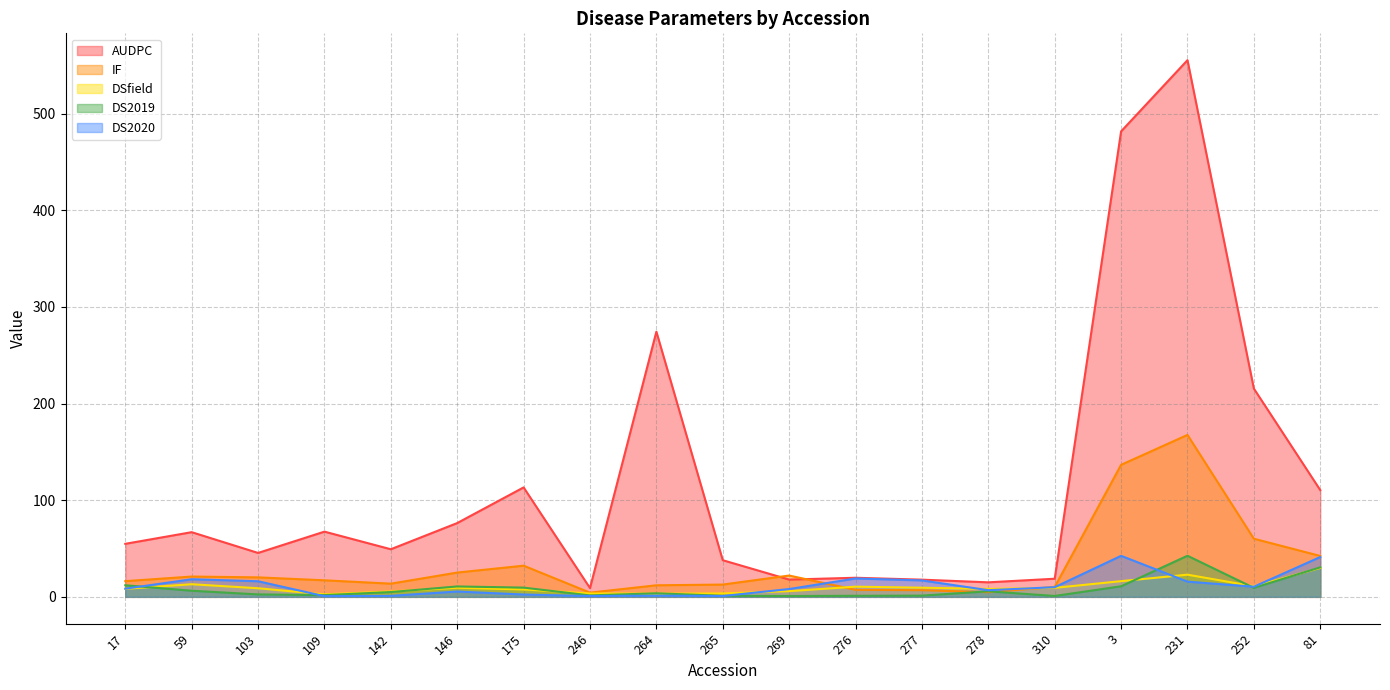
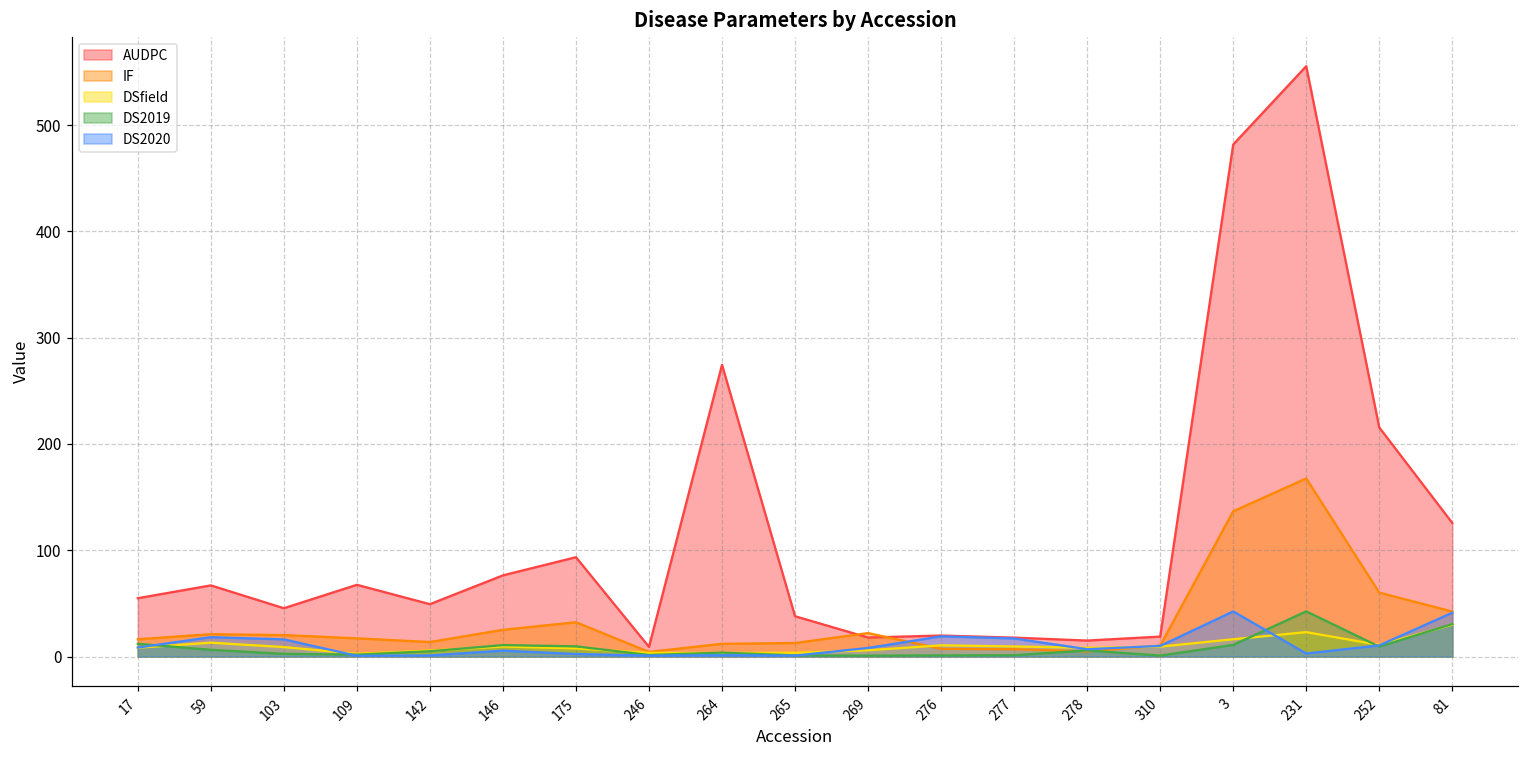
  {
    "AUDPC": {
      "17": 50,
      "59": 70,
      "103": 50,
      "109": 70,
      "142": 50,
      "146": 80,
-     "175": 110,
+     "175": 90,
      "246": 10,
      "264": 270,
      "265": 40,
      "269": 20,
      "278": 20,
      "310": 20,
      "3": 480,
      "231": 560,
      "252": 220,
-     "81": 110
+     "81": 130
    },
    "DS2019": {
      "17": 10,
      "59": 10,
      "103": 0,
      "269": 0,
      "276": 0,
      "277": 0,
      "310": 0,
      "3": 10,
      "231": 40
    },
    "DS2020": {
      "59": 20,
      "103": 20,
      "142": 0,
      "146": 10,
      "175": 0,
      "3": 40,
-     "231": 20
+     "231": 0
    }
  }
